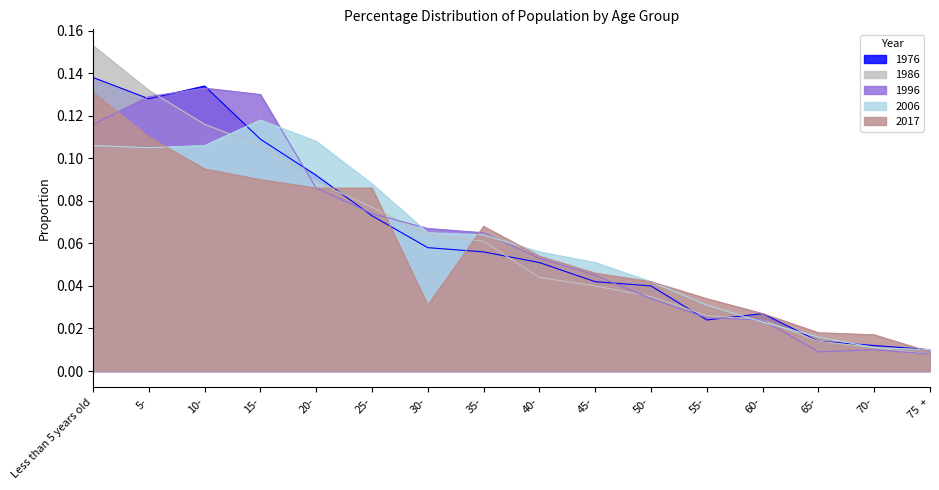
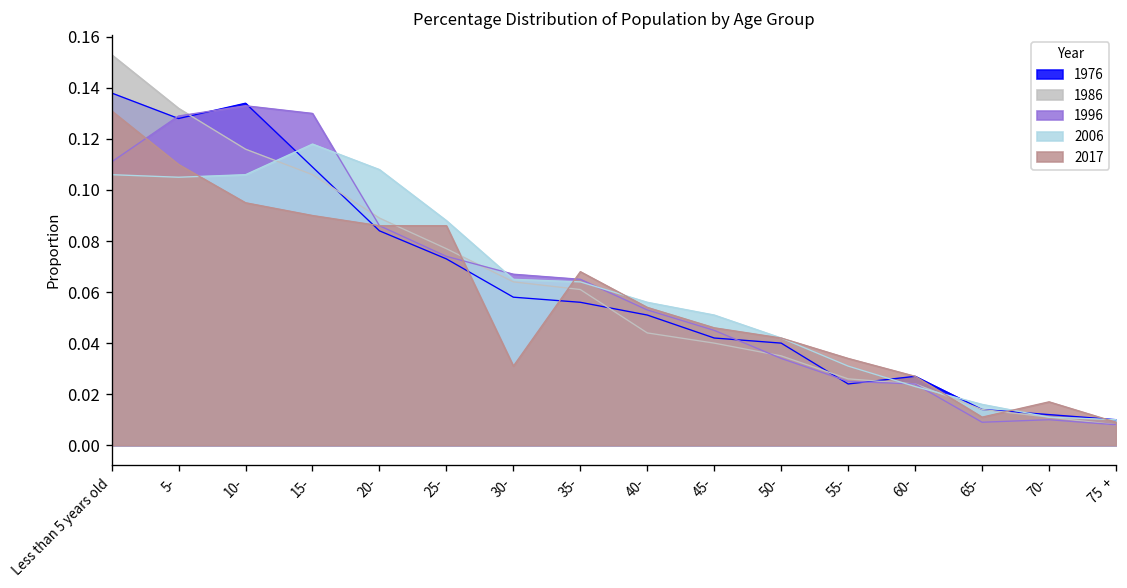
  {
    "1976": {
      "Less than 5 years old": 0.138,
      "15-": 0.109,
-     "20-": 0.092,
+     "20-": 0.084,
      "30-": 0.058,
      "35-": 0.056,
      "40-": 0.051,
      "45-": 0.042,
      "50-": 0.040
    },
    "1996": {
-     "Less than 5 years old": 0.116,
+     "Less than 5 years old": 0.111,
      "15-": 0.130,
      "30-": 0.067,
      "65-": 0.009
    },
    "2017": {
      "Less than 5 years old": 0.131,
      "5-": 0.110,
      "10-": 0.095,
      "15-": 0.090,
      "25-": 0.086,
      "30-": 0.031,
      "35-": 0.068,
      "55-": 0.034,
-     "65-": 0.018,
+     "65-": 0.011,
      "70-": 0.017
    }
  }
